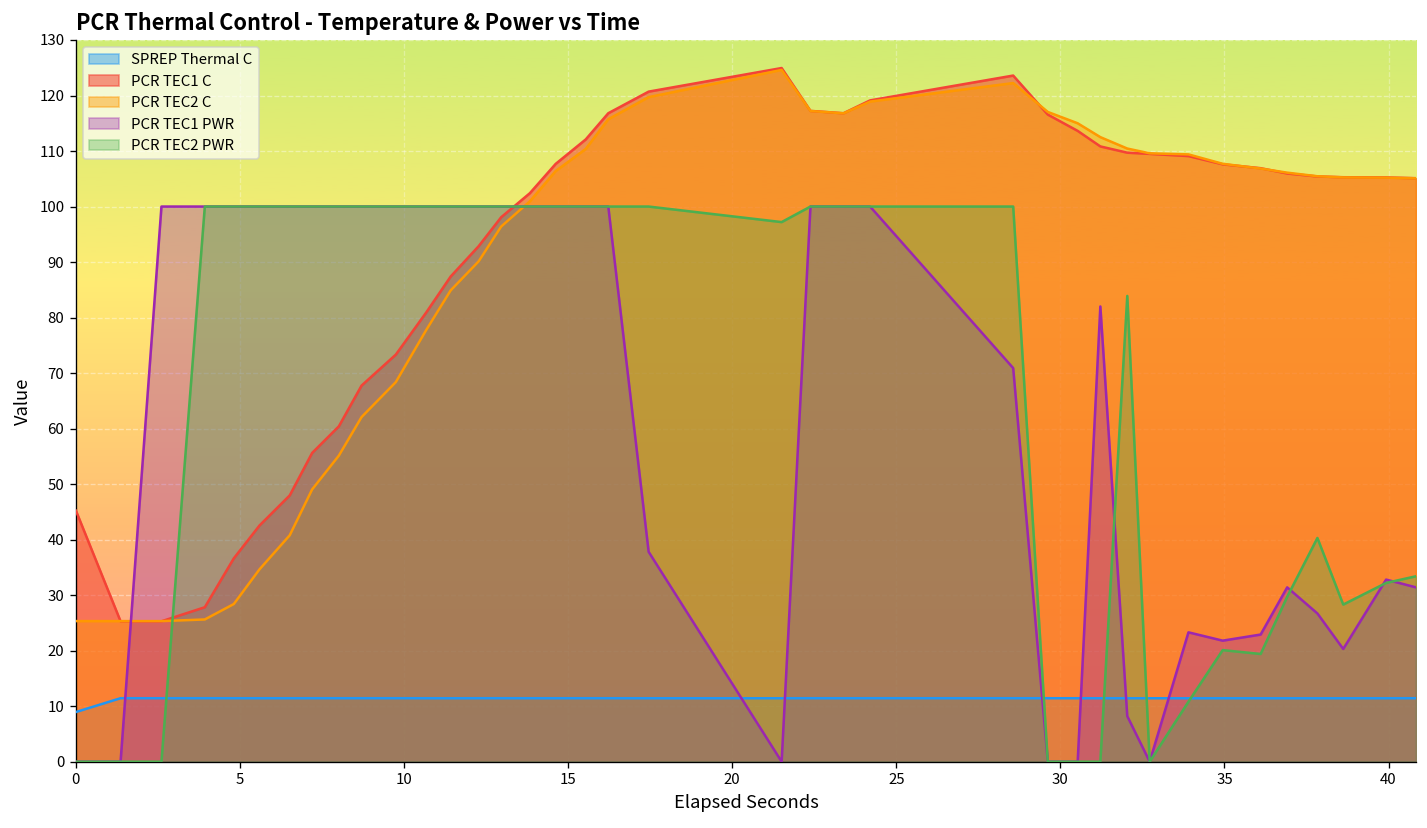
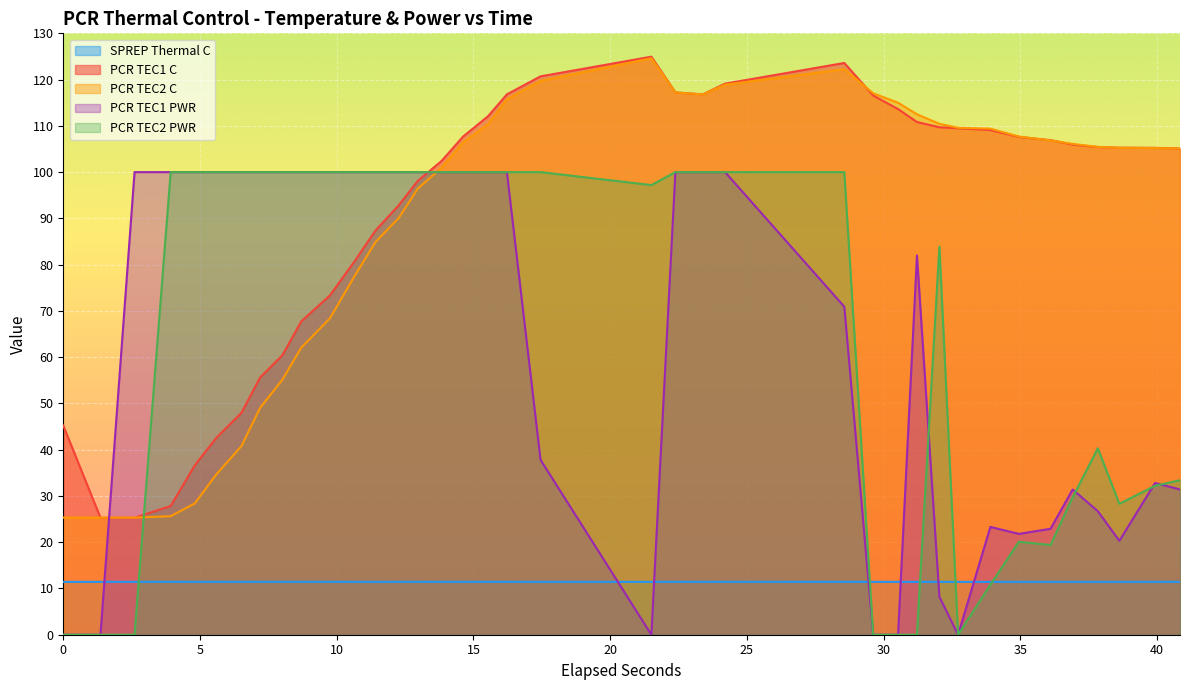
  {
    "SPREP Thermal C": {
-     "0": 9
+     "0": 11
    },
    "PCR TEC1 C": {
      "0": 45
    },
    "PCR TEC2 C": {
      "0": 25
    }
  }
